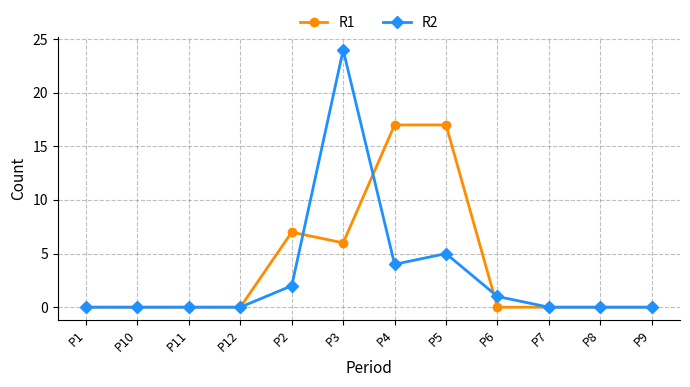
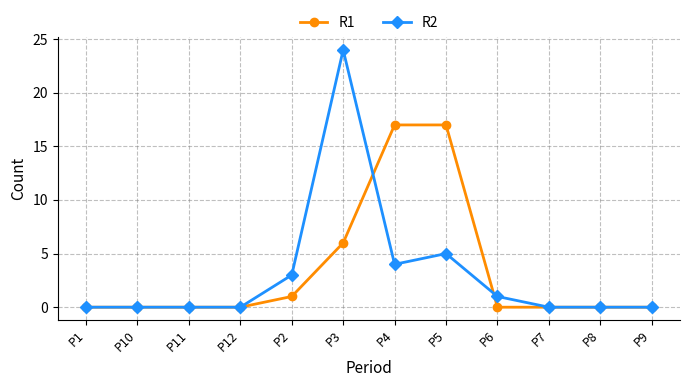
  {
    "R1": {
-     "P2": 7,
+     "P2": 1,
      "P3": 6,
      "P4": 17,
      "P5": 17,
      "P6": 0
    },
    "R2": {
-     "P2": 2,
+     "P2": 3,
      "P3": 24,
      "P4": 4,
      "P5": 5,
      "P6": 1
    }
  }
